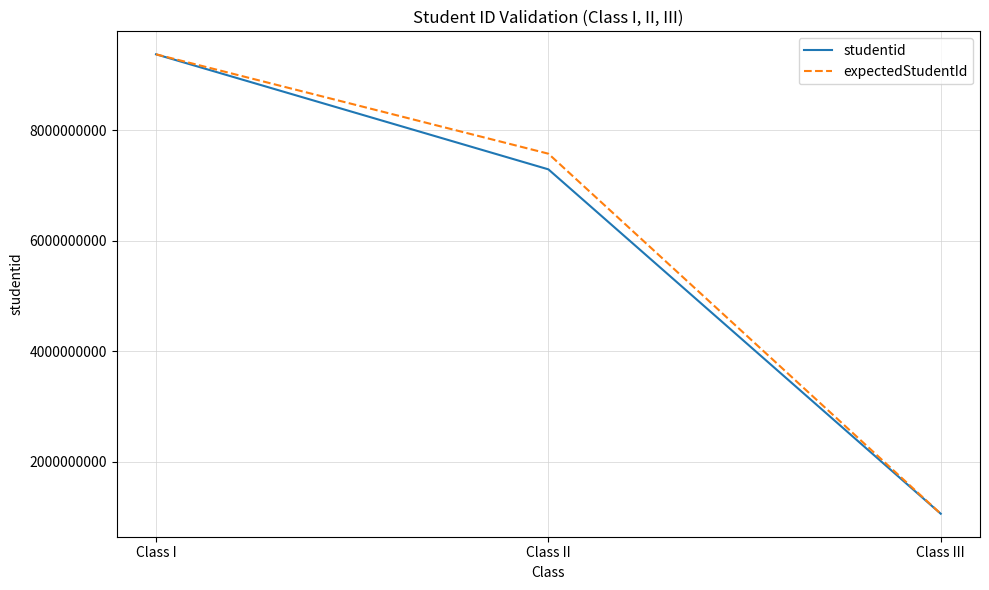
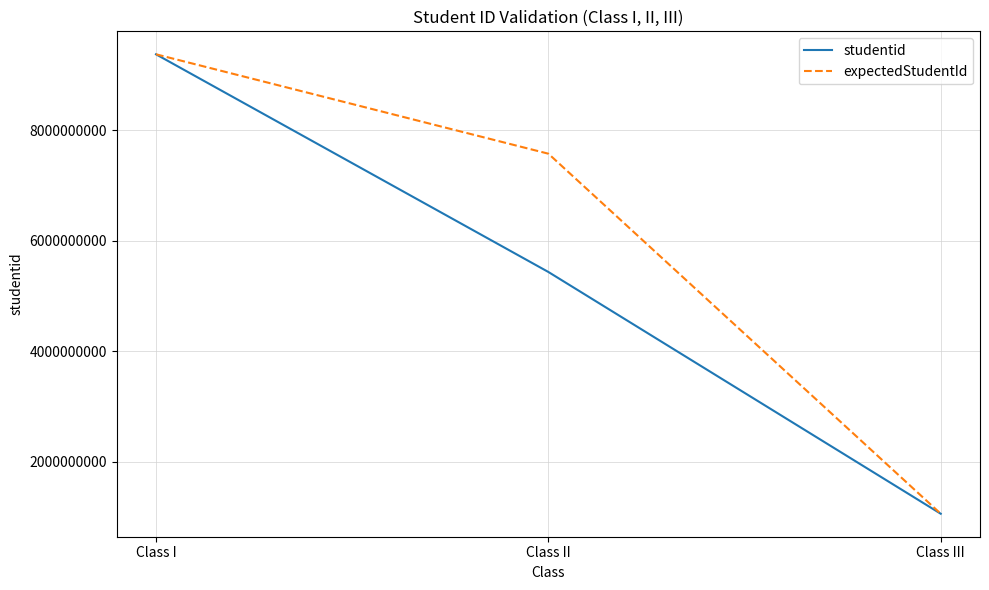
  {
    "studentid": {
-     "Class II": 7300000000
+     "Class II": 5400000000
    },
    "expectedStudentId": {
      "Class II": 7600000000
    }
  }
